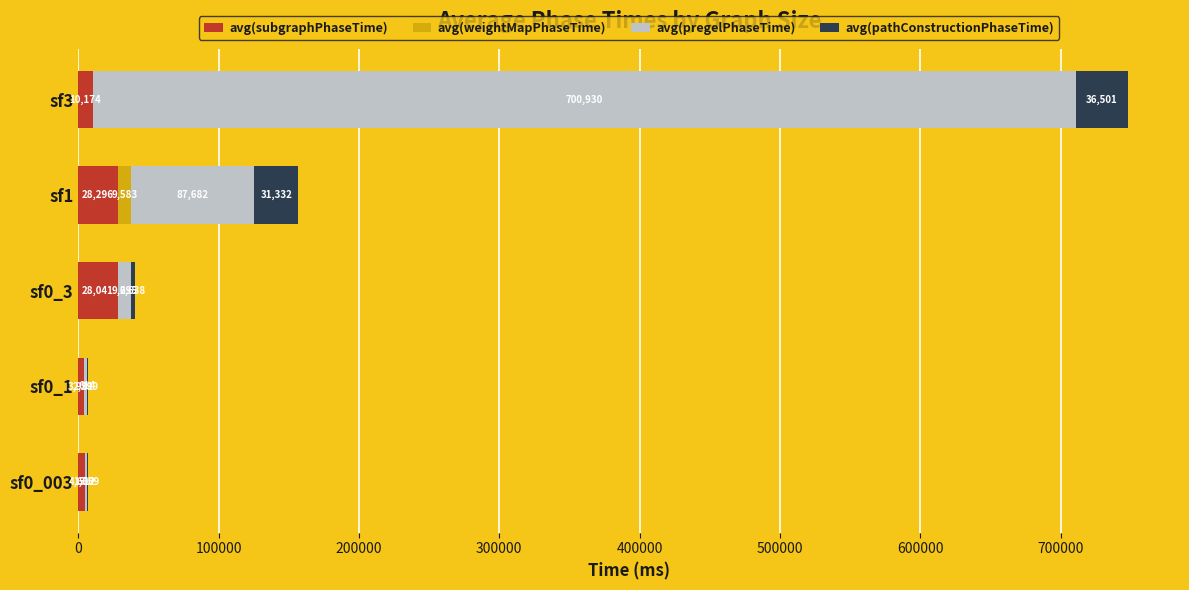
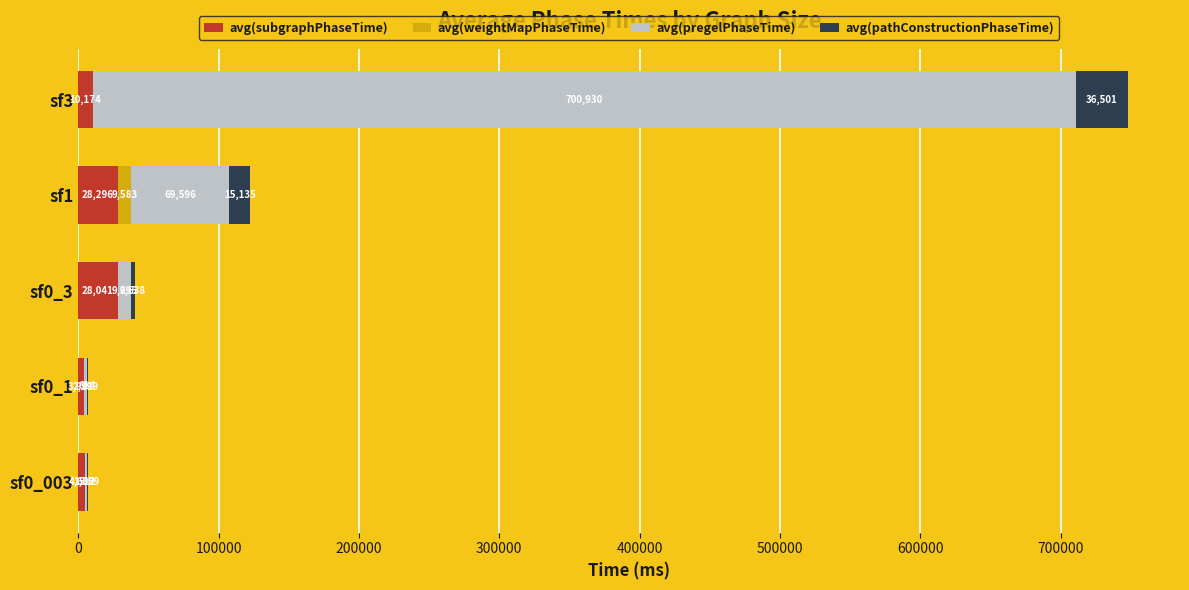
  {
    "avg(subgraphPhaseTime)": {
      "sf3": "10,174",
      "sf1": "28,296",
      "sf0_3": "28,041"
    },
    "avg(weightMapPhaseTime)": {
      "sf1": "9,583"
    },
    "avg(pregelPhaseTime)": {
      "sf3": "700,930",
-     "sf1": "87,682"
+     "sf1": "69,596"
    },
    "avg(pathConstructionPhaseTime)": {
      "sf3": "36,501",
-     "sf1": "31,332"
+     "sf1": "15,135"
    }
  }
